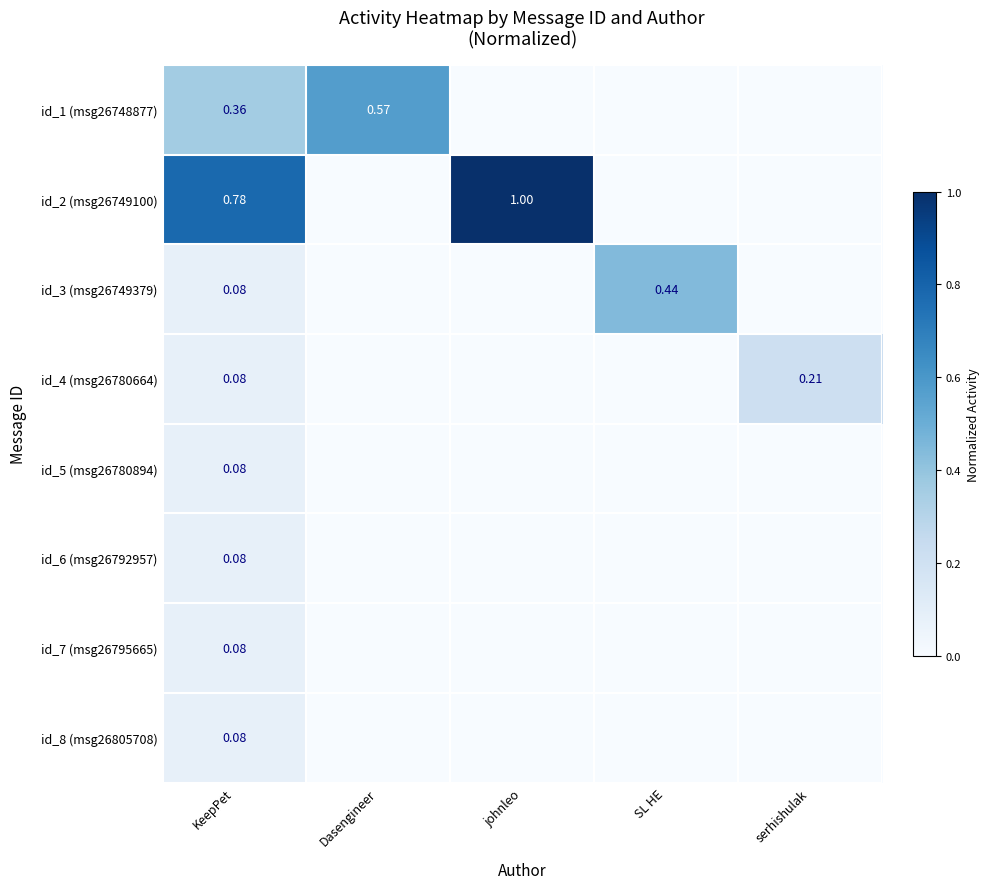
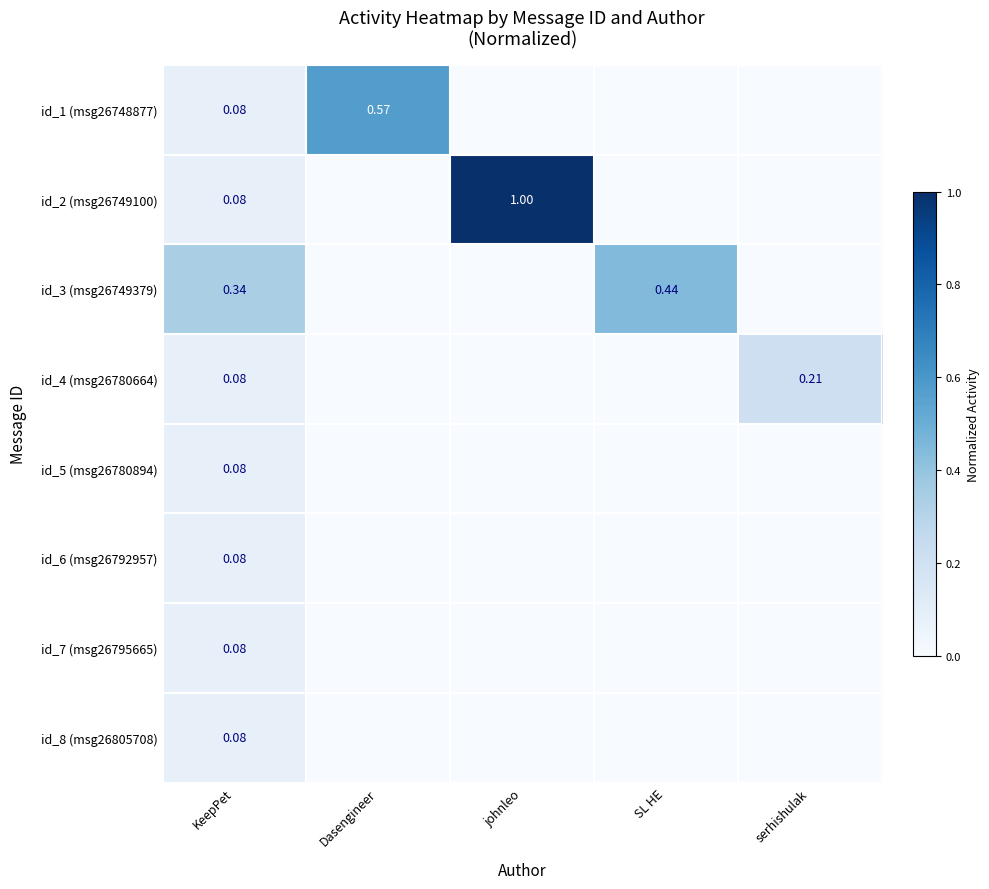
  {
    "id_1 (msg26748877)": {
-     "KeepPet": 0.36,
+     "KeepPet": 0.08,
      "Dasengineer": 0.57
    },
    "id_2 (msg26749100)": {
-     "KeepPet": 0.78,
+     "KeepPet": 0.08,
      "johnleo": 1.00
    },
    "id_3 (msg26749379)": {
-     "KeepPet": 0.08,
+     "KeepPet": 0.34,
      "SL HE": 0.44
    },
    "id_4 (msg26780664)": {
      "KeepPet": 0.08,
      "serhishulak": 0.21
    },
    "id_5 (msg26780894)": {
      "KeepPet": 0.08
    },
    "id_6 (msg26792957)": {
      "KeepPet": 0.08
    },
    "id_7 (msg26795665)": {
      "KeepPet": 0.08
    },
    "id_8 (msg26805708)": {
      "KeepPet": 0.08
    }
  }
